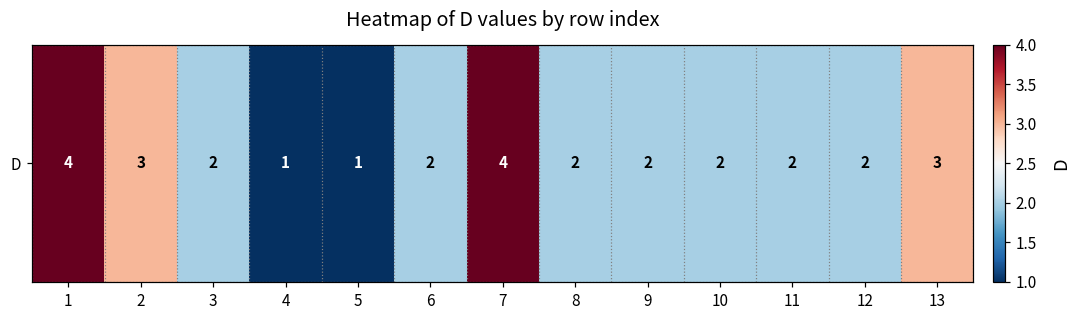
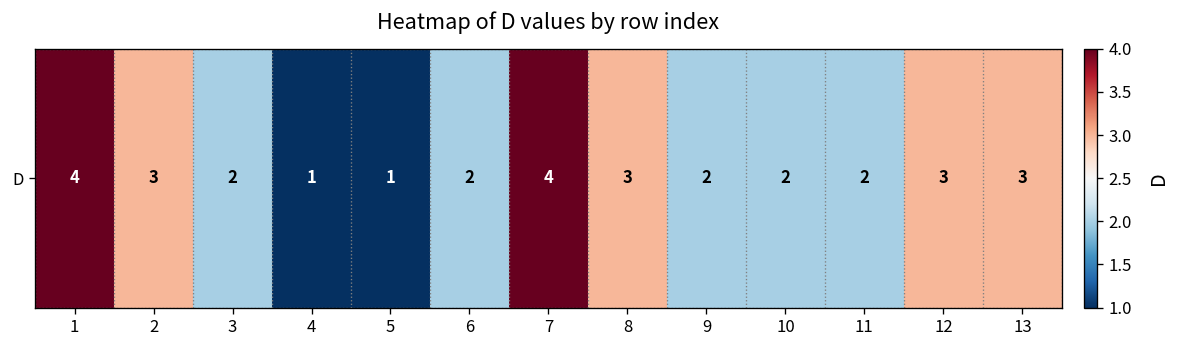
  {
    "D": {
      "1": 4,
      "2": 3,
      "3": 2,
      "4": 1,
      "5": 1,
      "6": 2,
      "7": 4,
-     "8": 2,
+     "8": 3,
      "9": 2,
      "10": 2,
      "11": 2,
-     "12": 2,
+     "12": 3,
      "13": 3
    }
  }
